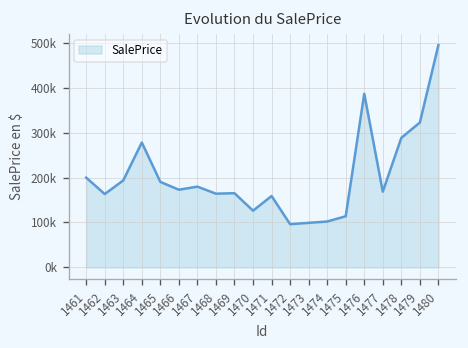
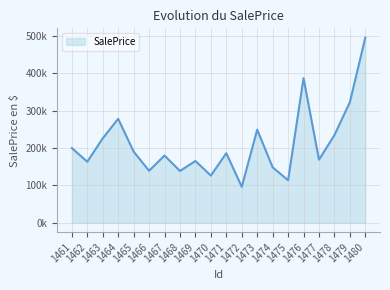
  {
    "1461": 200000,
    "1462": 160000,
-   "1463": 190000,
+   "1463": 230000,
    "1464": 280000,
    "1465": 190000,
-   "1466": 170000,
+   "1466": 140000,
    "1467": 180000,
-   "1468": 160000,
+   "1468": 140000,
    "1469": 170000,
    "1470": 130000,
-   "1471": 160000,
+   "1471": 190000,
    "1472": 100000,
-   "1473": 100000,
-   "1474": 100000,
+   "1473": 250000,
+   "1474": 150000,
    "1475": 110000,
    "1476": 390000,
    "1477": 170000,
-   "1478": 290000,
+   "1478": 230000,
    "1479": 320000,
    "1480": 490000
  }
